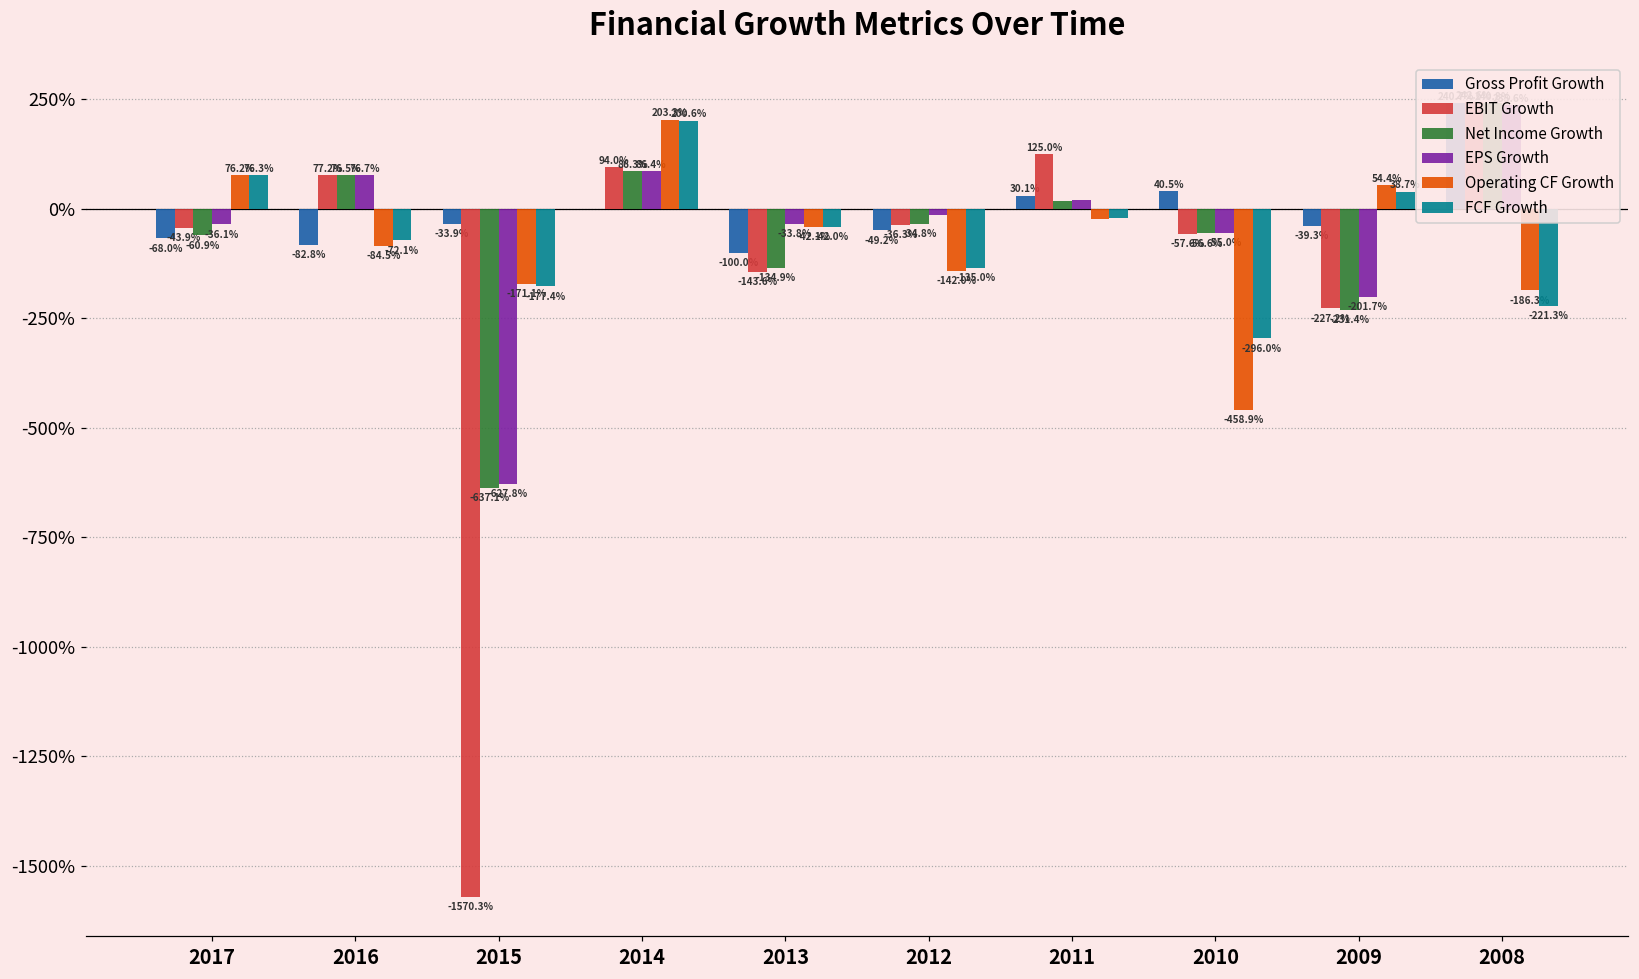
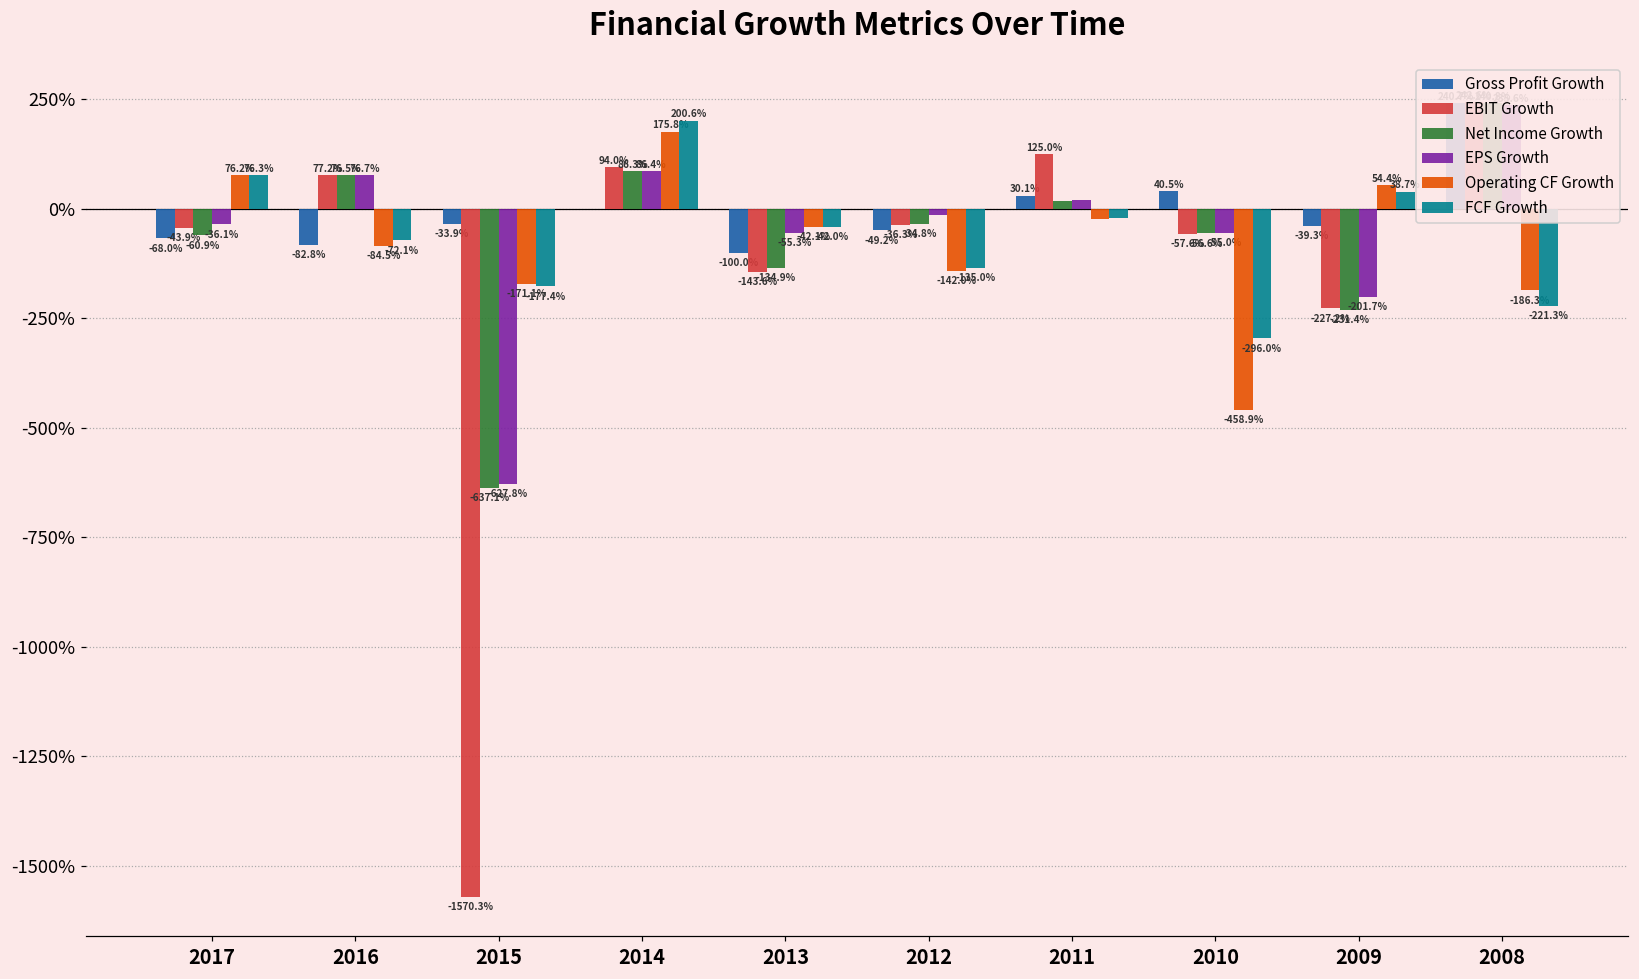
  {
    "EBIT Growth": {
      "2017": "-43.9%",
      "2015": "-1570.3%",
      "2011": "125.0%"
    },
    "Net Income Growth": {
      "2017": "-60.9%"
    },
    "EPS Growth": {
      "2017": "-36.1%",
-     "2013": "-33.8%",
+     "2013": "-55.3%",
      "2009": "-201.7%"
    },
    "Operating CF Growth": {
-     "2014": "203.3%",
+     "2014": "175.8%",
      "2010": "-458.9%",
      "2009": "54.4%",
      "2008": "-186.3%"
    }
  }
